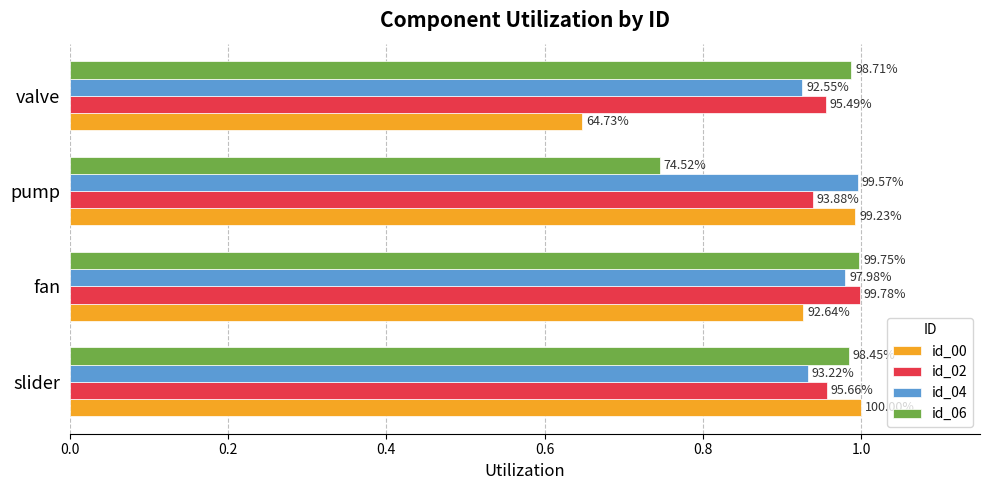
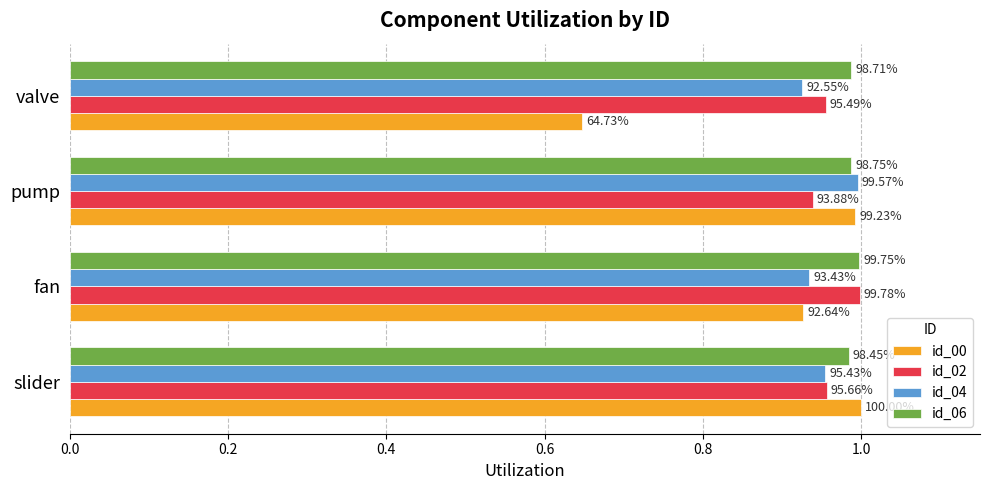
  {
    "id_00": {
      "valve": "64.73%",
      "pump": "99.23%",
      "fan": "92.64%"
    },
    "id_02": {
      "valve": "95.49%",
      "pump": "93.88%",
      "fan": "99.78%",
      "slider": "95.66%"
    },
    "id_04": {
      "valve": "92.55%",
      "pump": "99.57%",
-     "fan": "97.98%",
-     "slider": "93.22%"
+     "fan": "93.43%",
+     "slider": "95.43%"
    },
    "id_06": {
      "valve": "98.71%",
-     "pump": "74.52%",
+     "pump": "98.75%",
      "fan": "99.75%"
    }
  }
